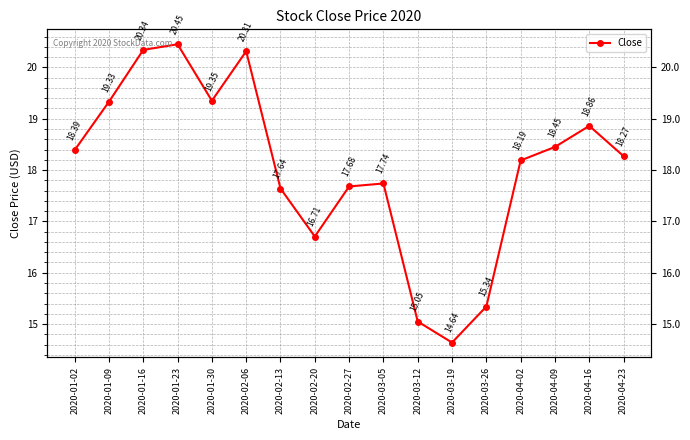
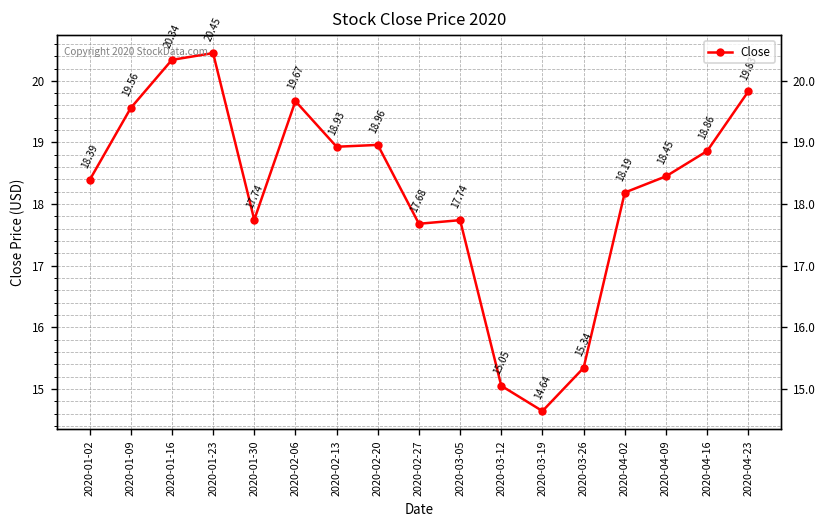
  {
    "2020-01-02": 18.39,
-   "2020-01-09": 19.33,
+   "2020-01-09": 19.56,
    "2020-01-16": 20.34,
    "2020-01-23": 20.45,
-   "2020-01-30": 19.35,
-   "2020-02-06": 20.31,
-   "2020-02-13": 17.64,
-   "2020-02-20": 16.71,
+   "2020-01-30": 17.74,
+   "2020-02-06": 19.67,
+   "2020-02-13": 18.93,
+   "2020-02-20": 18.96,
    "2020-02-27": 17.68,
    "2020-03-05": 17.74,
    "2020-03-12": 15.05,
    "2020-03-19": 14.64,
    "2020-03-26": 15.34,
    "2020-04-02": 18.19,
    "2020-04-09": 18.45,
    "2020-04-16": 18.86,
-   "2020-04-23": 18.27
+   "2020-04-23": 19.83
  }
